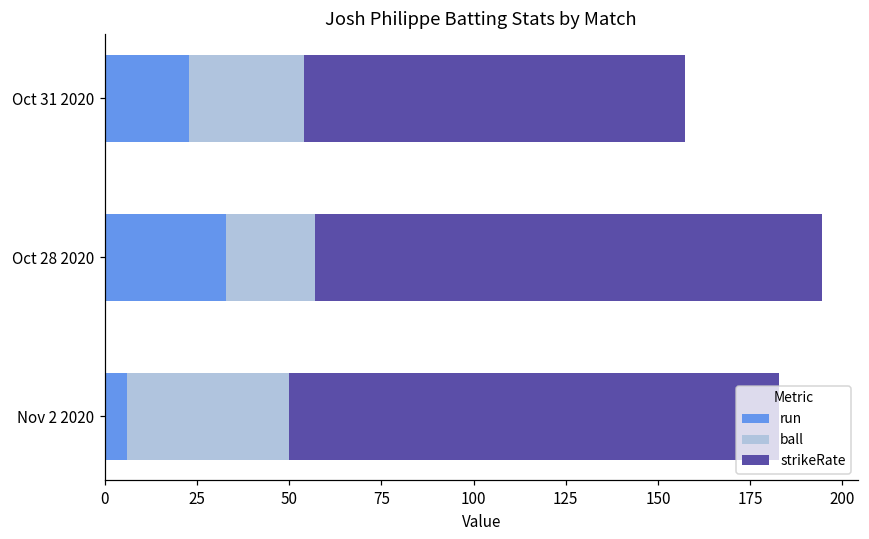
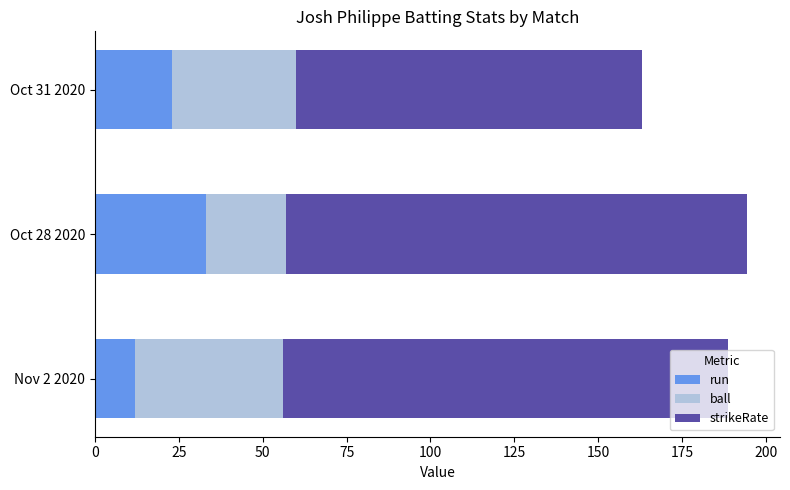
  {
    "run": {
      "Oct 31 2020": 23,
      "Oct 28 2020": 33,
-     "Nov 2 2020": 6
+     "Nov 2 2020": 12
    },
    "ball": {
-     "Oct 31 2020": 31,
+     "Oct 31 2020": 37,
      "Oct 28 2020": 24,
      "Nov 2 2020": 44
    },
    "strikeRate": {
      "Oct 31 2020": 103,
      "Oct 28 2020": 138
    }
  }
